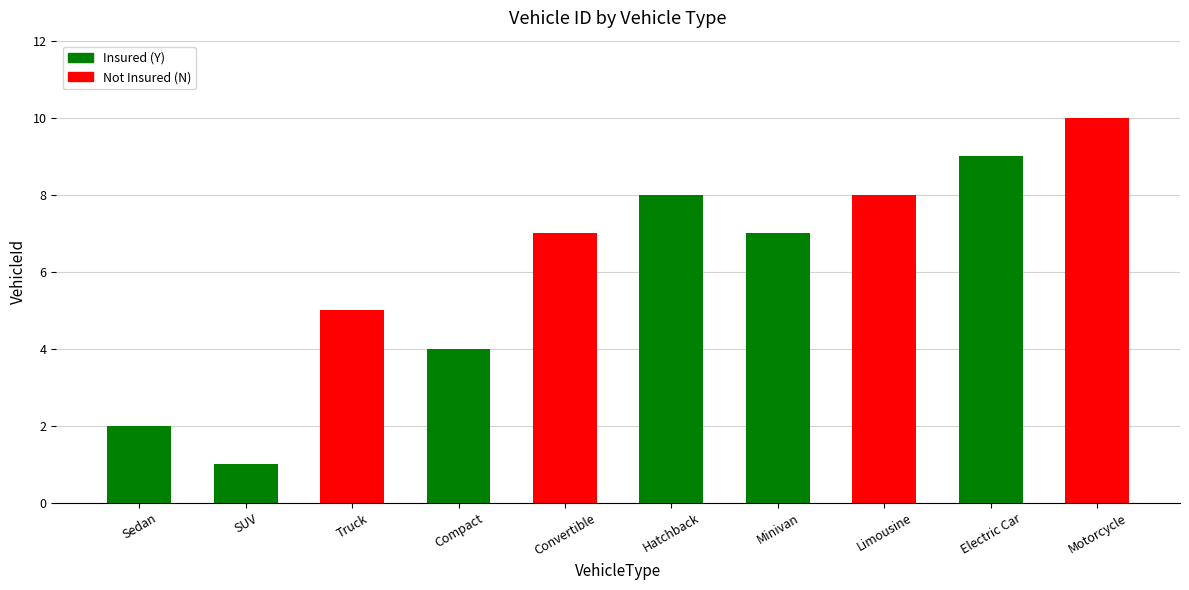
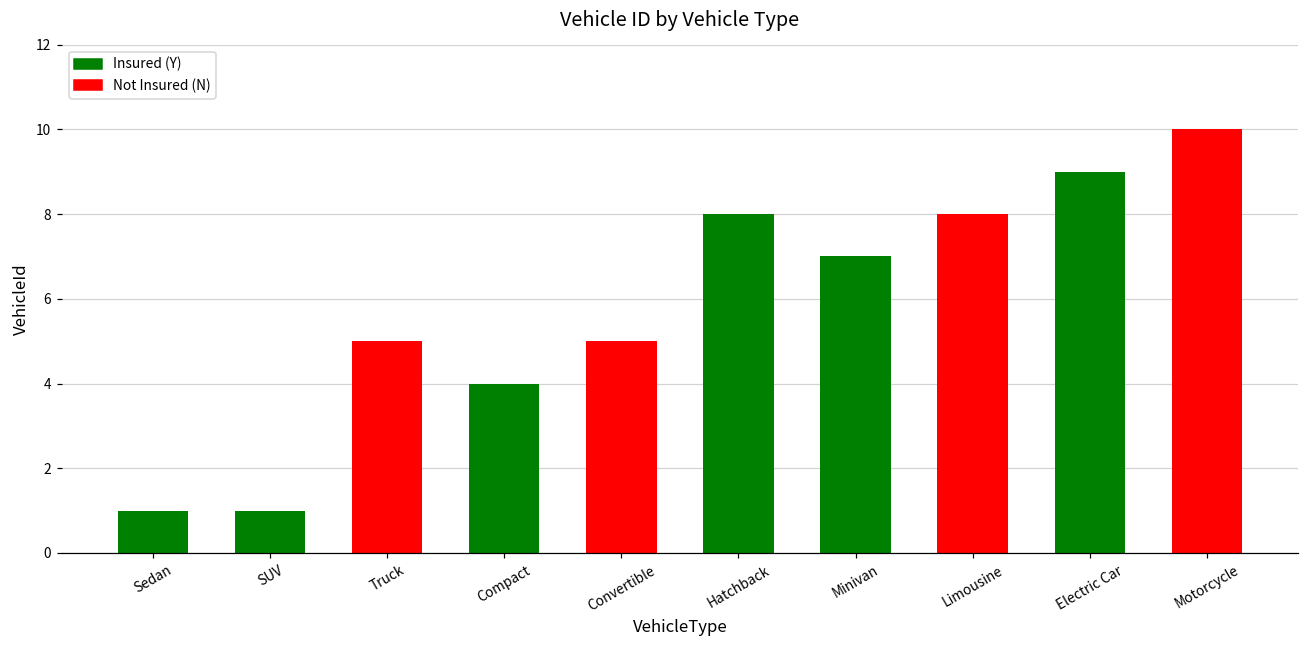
  {
-   "Sedan": 2,
+   "Sedan": 1,
    "SUV": 1,
    "Truck": 5,
    "Compact": 4,
-   "Convertible": 7,
+   "Convertible": 5,
    "Hatchback": 8,
    "Minivan": 7,
    "Limousine": 8,
    "Electric Car": 9,
    "Motorcycle": 10
  }
